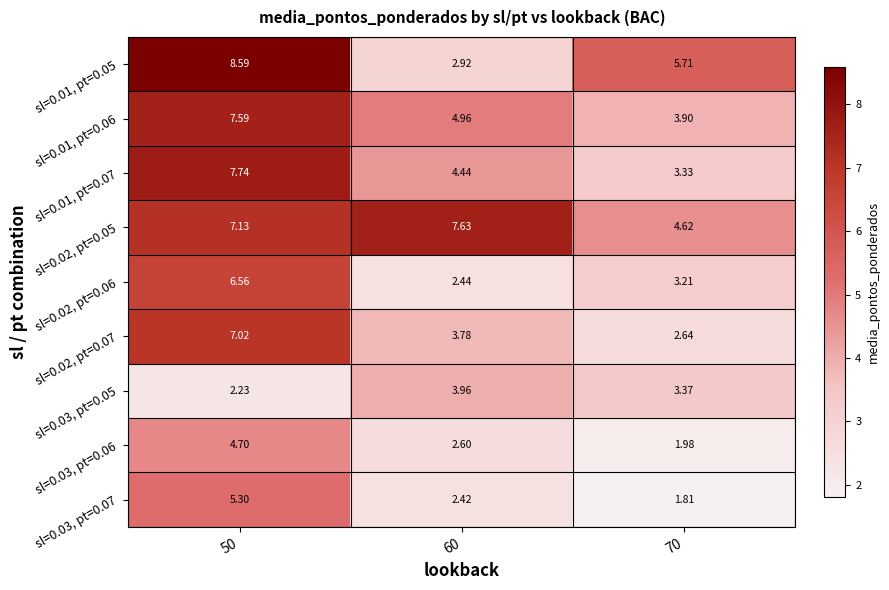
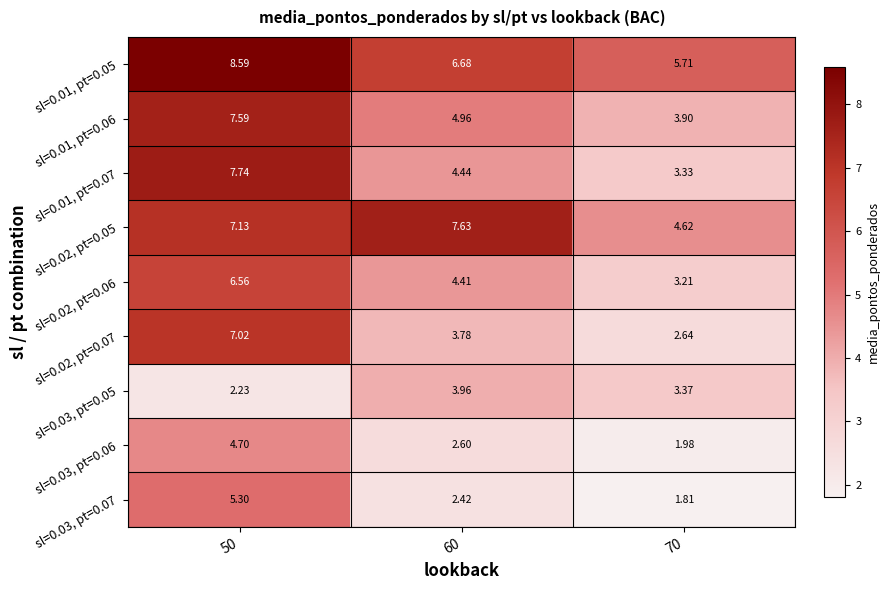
  {
    "sl=0.01, pt=0.05": {
      "50": 8.59,
-     "60": 2.92,
+     "60": 6.68,
      "70": 5.71
    },
    "sl=0.01, pt=0.06": {
      "50": 7.59,
      "60": 4.96,
      "70": 3.90
    },
    "sl=0.01, pt=0.07": {
      "50": 7.74,
      "60": 4.44,
      "70": 3.33
    },
    "sl=0.02, pt=0.05": {
      "50": 7.13,
      "60": 7.63,
      "70": 4.62
    },
    "sl=0.02, pt=0.06": {
      "50": 6.56,
-     "60": 2.44,
+     "60": 4.41,
      "70": 3.21
    },
    "sl=0.02, pt=0.07": {
      "50": 7.02,
      "60": 3.78,
      "70": 2.64
    },
    "sl=0.03, pt=0.05": {
      "50": 2.23,
      "60": 3.96,
      "70": 3.37
    },
    "sl=0.03, pt=0.06": {
      "50": 4.70,
      "60": 2.60,
      "70": 1.98
    },
    "sl=0.03, pt=0.07": {
      "50": 5.30,
      "60": 2.42,
      "70": 1.81
    }
  }
